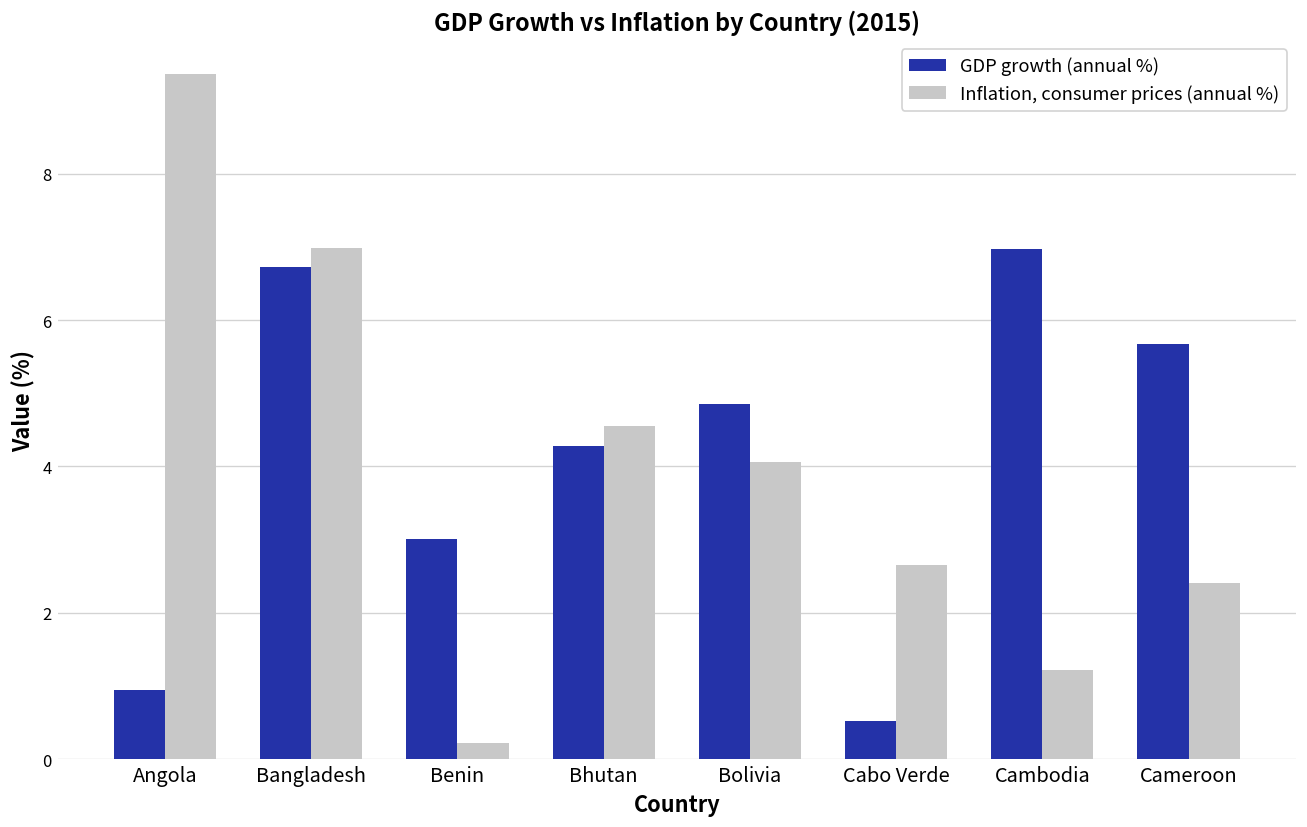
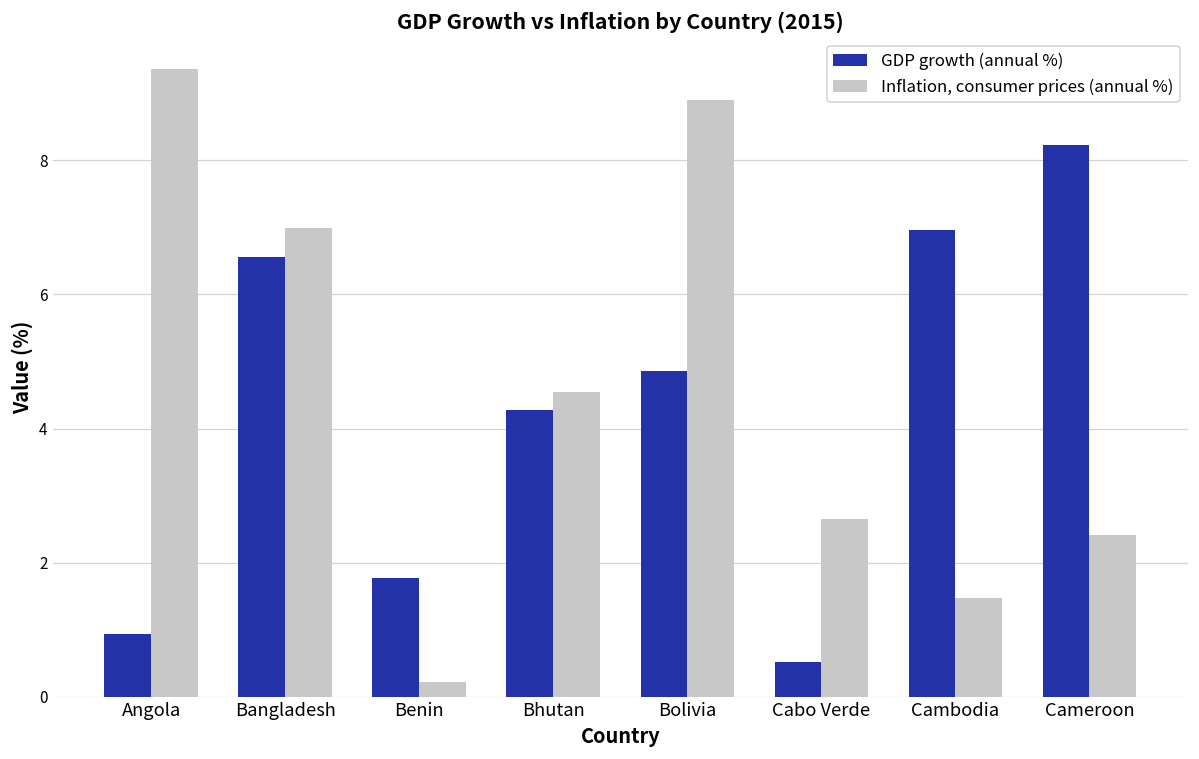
  {
    "GDP growth (annual %)": {
      "Angola": 0.9,
-     "Bangladesh": 6.7,
-     "Benin": 3.0,
+     "Bangladesh": 6.6,
+     "Benin": 1.8,
      "Bhutan": 4.3,
      "Bolivia": 4.9,
      "Cabo Verde": 0.5,
      "Cambodia": 7.0,
-     "Cameroon": 5.7
+     "Cameroon": 8.2
    },
    "Inflation, consumer prices (annual %)": {
      "Angola": 9.4,
      "Bangladesh": 7.0,
      "Benin": 0.2,
      "Bhutan": 4.5,
-     "Bolivia": 4.1,
+     "Bolivia": 8.9,
      "Cabo Verde": 2.7,
-     "Cambodia": 1.2,
+     "Cambodia": 1.5,
      "Cameroon": 2.4
    }
  }
